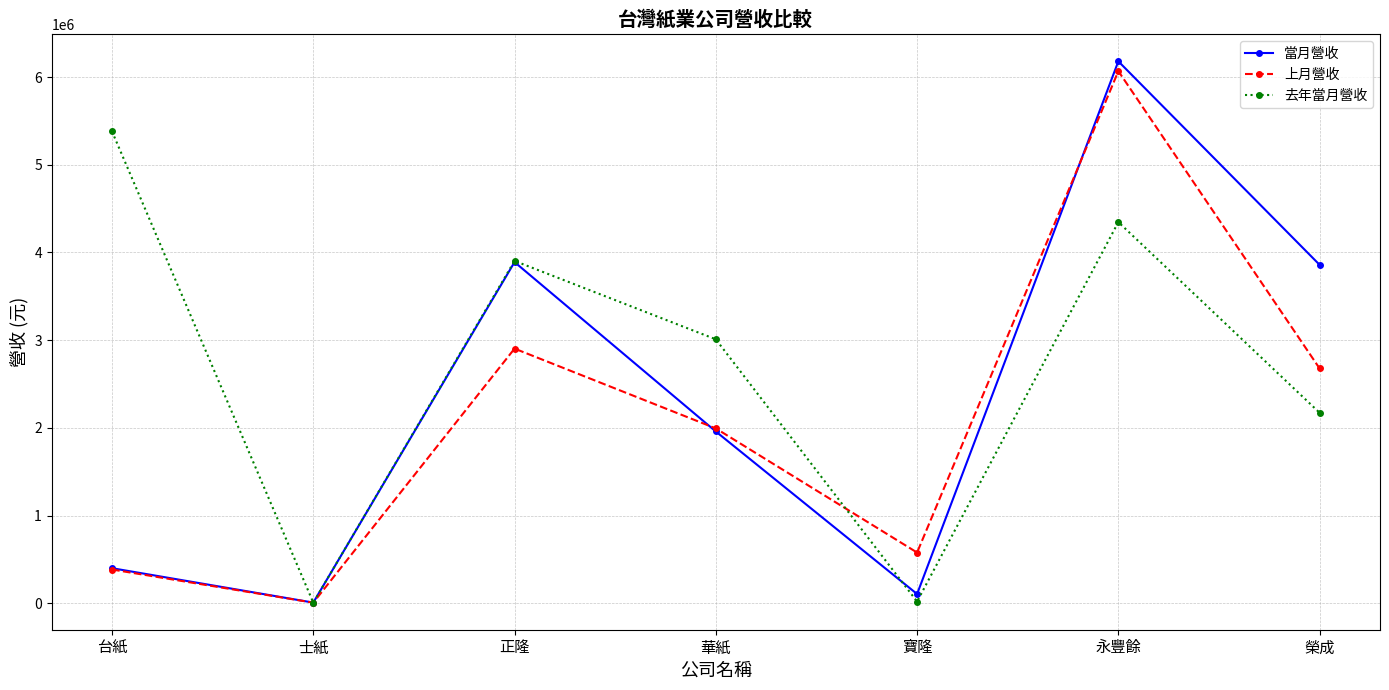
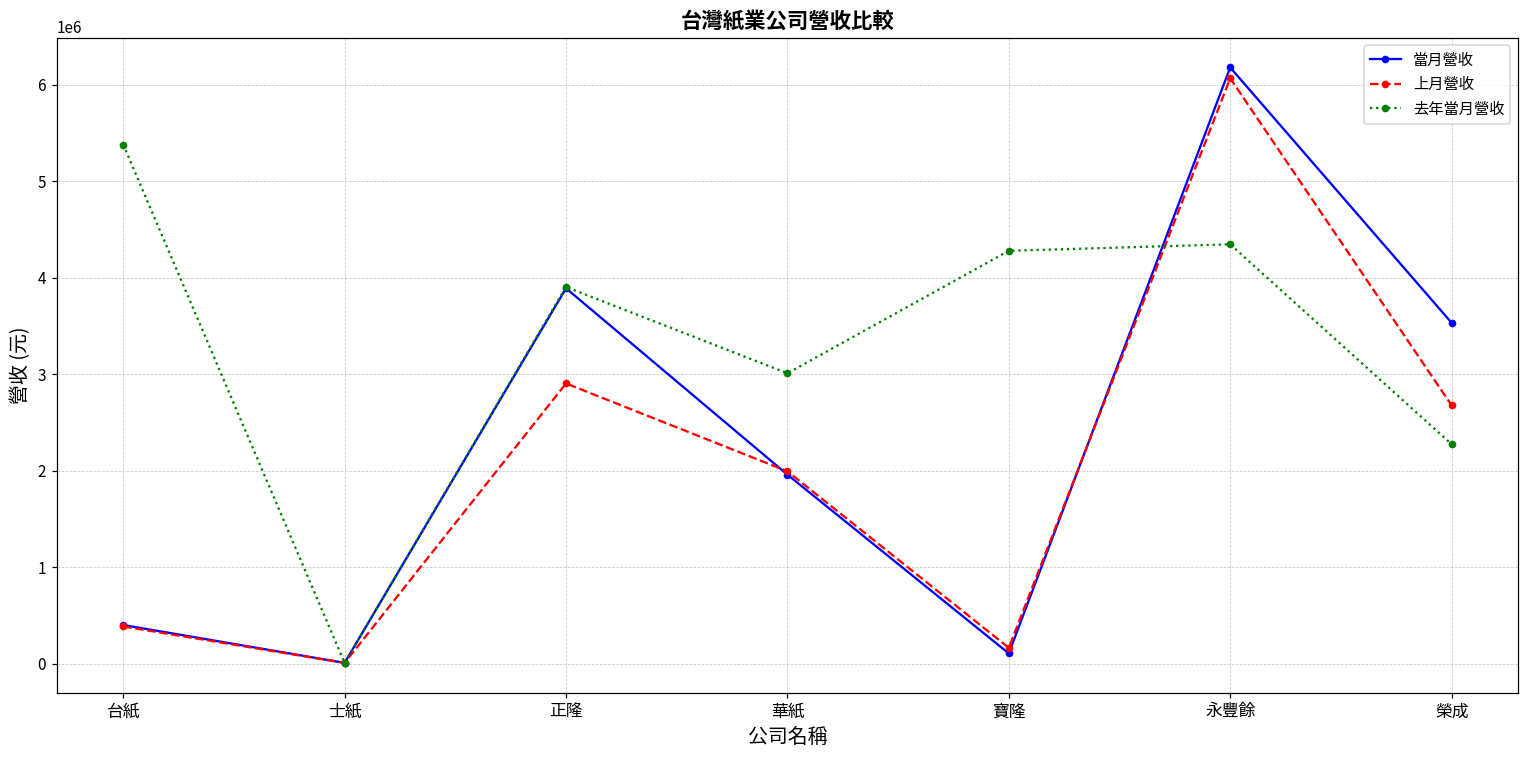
  {
    "當月營收": {
      "華紙": 2000000,
      "寶隆": 100000,
      "永豐餘": 6200000,
-     "榮成": 3900000
+     "榮成": 3500000
    },
    "上月營收": {
      "正隆": 2900000,
      "華紙": 2000000,
-     "寶隆": 600000,
+     "寶隆": 200000,
      "永豐餘": 6100000,
      "榮成": 2700000
    },
    "去年當月營收": {
      "台紙": 5400000,
      "華紙": 3000000,
-     "寶隆": 0,
+     "寶隆": 4300000,
      "永豐餘": 4300000,
-     "榮成": 2200000
+     "榮成": 2300000
    }
  }
